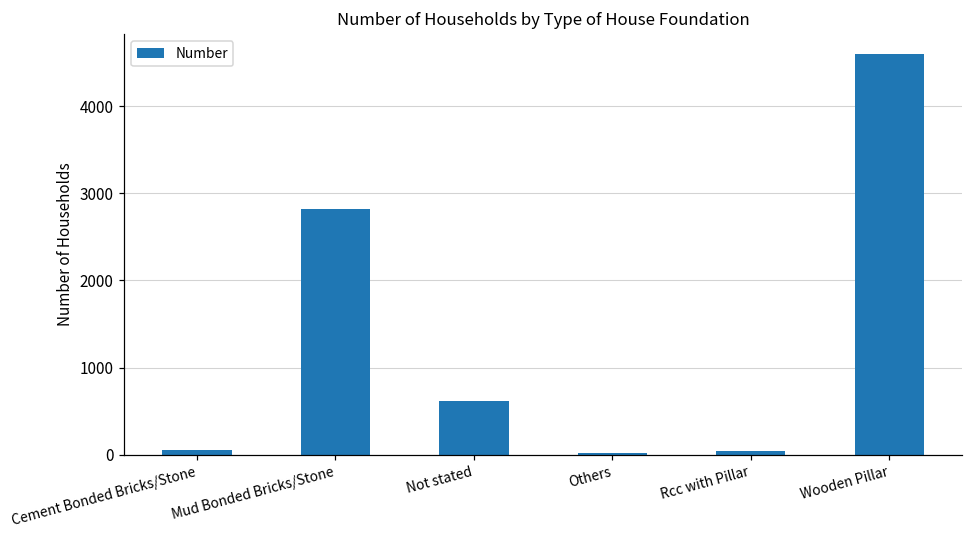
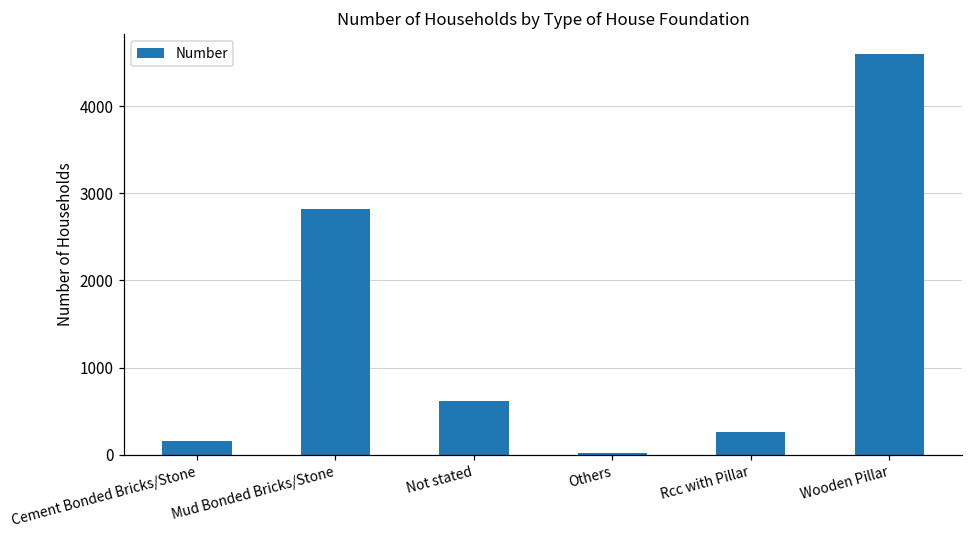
  {
-   "Cement Bonded Bricks/Stone": 100,
+   "Cement Bonded Bricks/Stone": 200,
    "Mud Bonded Bricks/Stone": 2800,
    "Not stated": 600,
-   "Rcc with Pillar": 0,
+   "Rcc with Pillar": 300,
    "Wooden Pillar": 4600
  }
